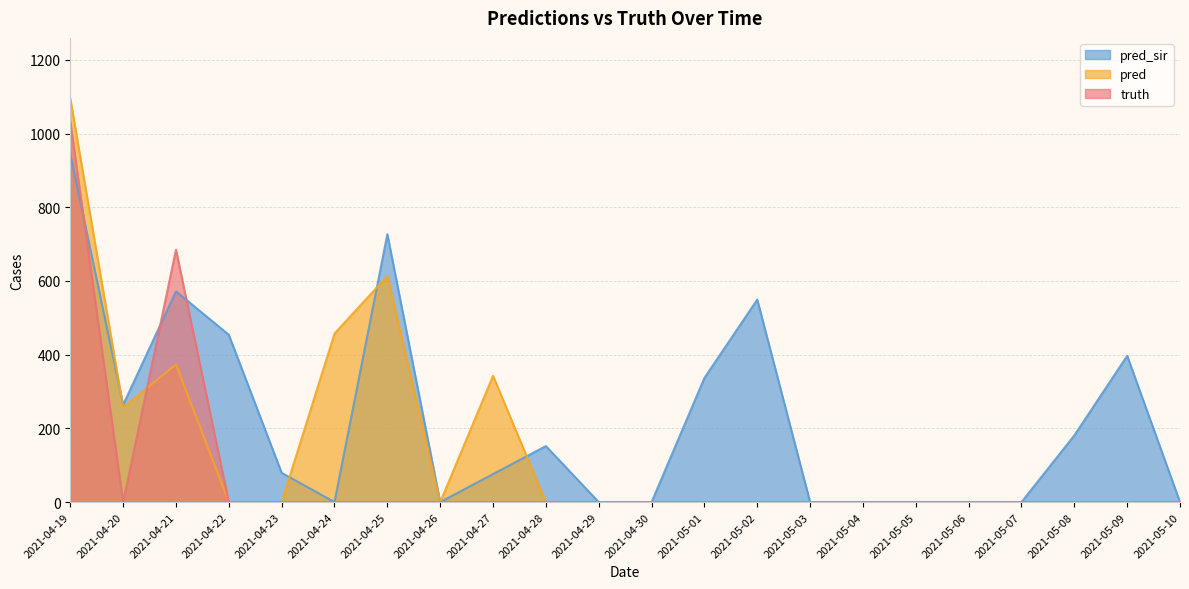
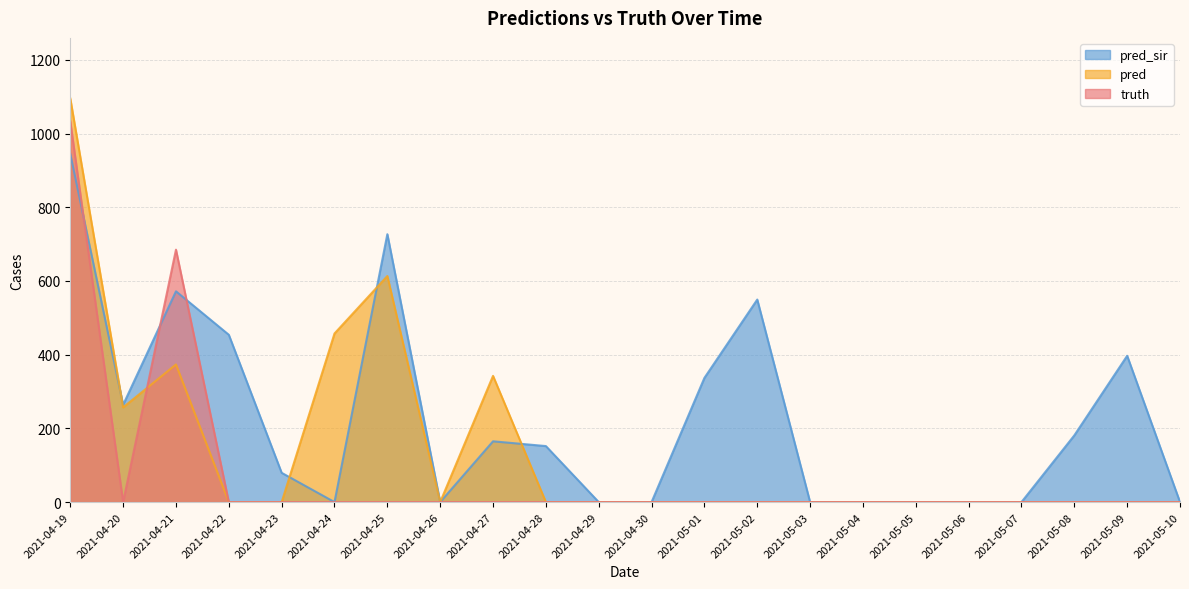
  {
    "pred_sir": {
      "2021-04-19": 940,
      "2021-04-20": 260,
      "2021-04-21": 570,
      "2021-04-22": 450,
      "2021-04-23": 80,
      "2021-04-25": 730,
-     "2021-04-27": 80,
+     "2021-04-27": 160,
      "2021-04-28": 150,
      "2021-05-01": 340,
      "2021-05-02": 550,
      "2021-05-08": 180,
      "2021-05-09": 400
    },
    "pred": {
      "2021-04-19": 1100,
      "2021-04-20": 260,
      "2021-04-21": 370,
      "2021-04-24": 460,
      "2021-04-25": 610,
      "2021-04-27": 340
    },
    "truth": {
      "2021-04-19": 1030,
      "2021-04-20": 0,
      "2021-04-21": 690,
      "2021-04-25": 0,
      "2021-04-27": 0
    }
  }
